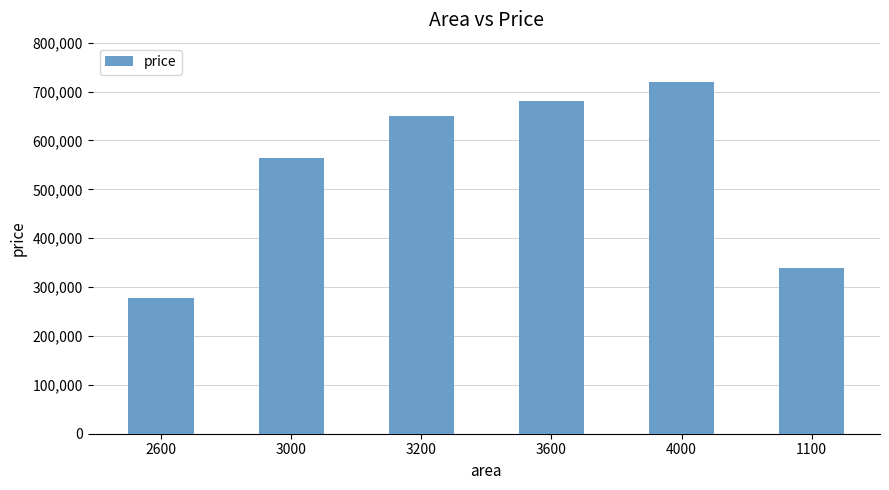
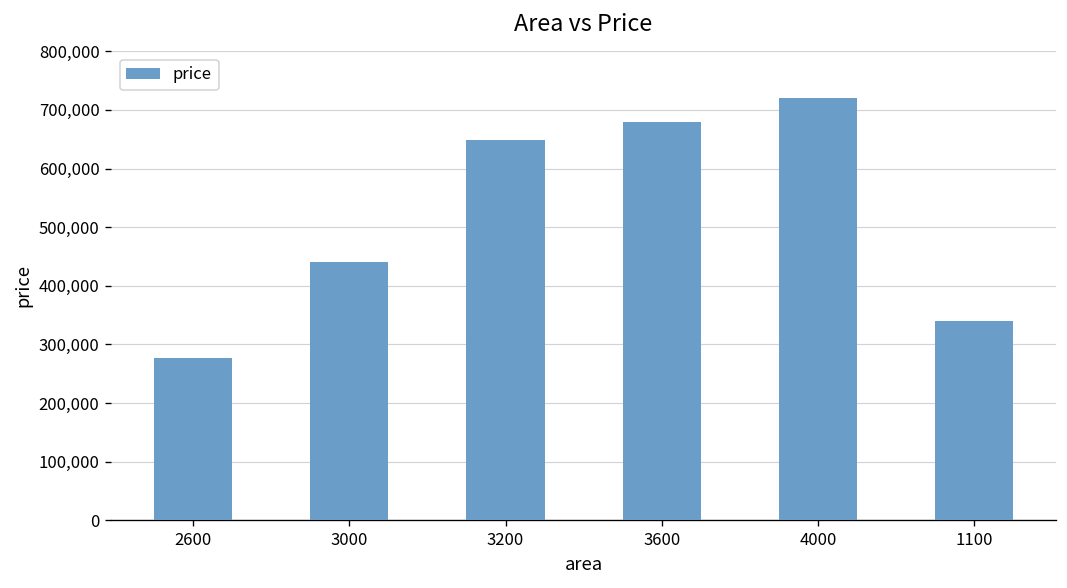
  {
    "2600": "280,000",
-   "3000": "570,000",
+   "3000": "440,000",
    "3200": "650,000",
    "3600": "680,000",
    "4000": "720,000",
    "1100": "340,000"
  }
